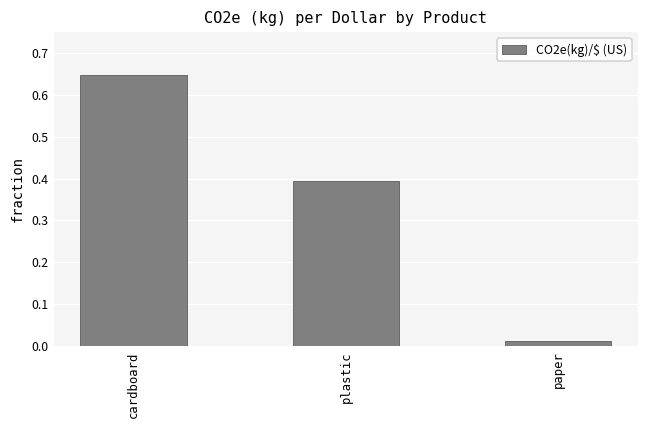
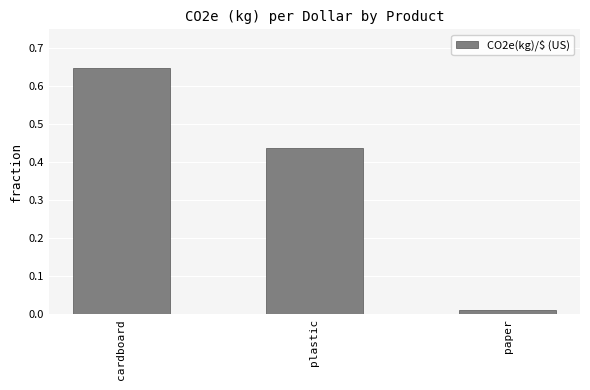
  {
    "cardboard": 0.65,
-   "plastic": 0.39,
+   "plastic": 0.44,
    "paper": 0.01
  }
